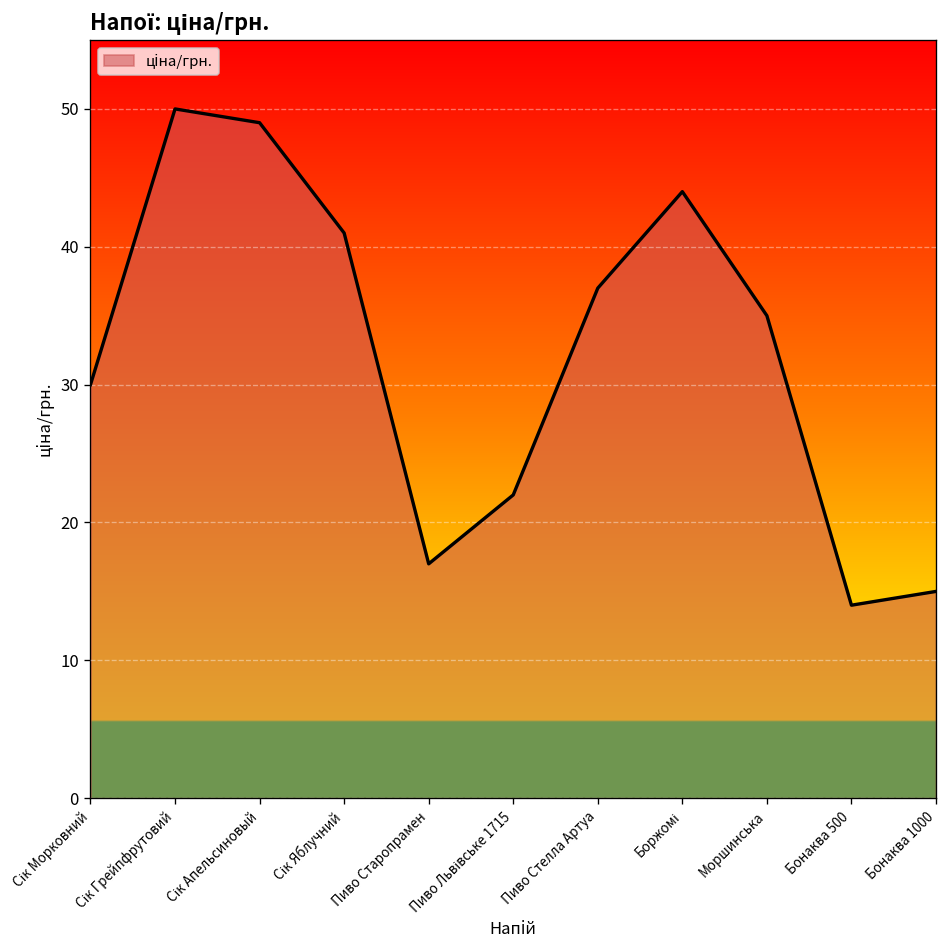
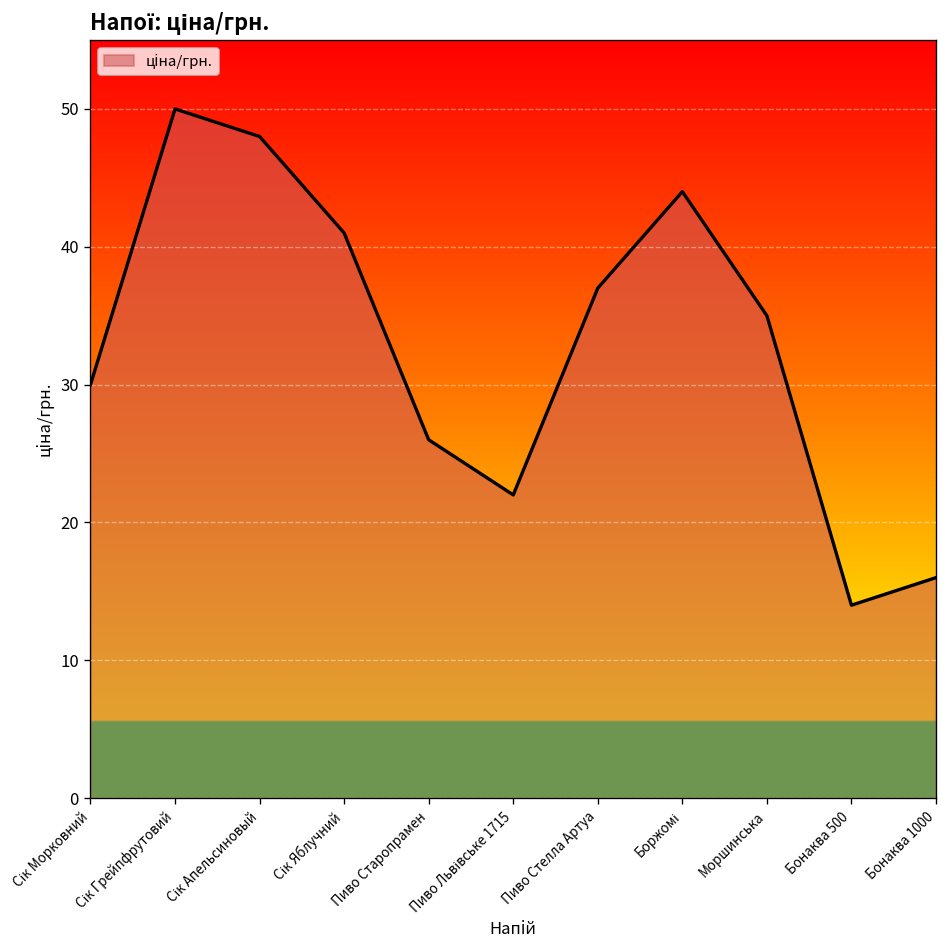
  {
    "Сік Морковний": 30,
    "Сік Грейпфрутовий": 50,
-   "Сік Апельсиновый": 49,
+   "Сік Апельсиновый": 48,
    "Сік Яблучний": 41,
-   "Пиво Старопрамен": 17,
+   "Пиво Старопрамен": 26,
    "Пиво Львівське 1715": 22,
    "Пиво Стелла Артуа": 37,
    "Боржомі": 44,
    "Моршинська": 35,
    "Бонаква 500": 14,
-   "Бонаква 1000": 15
+   "Бонаква 1000": 16
  }
